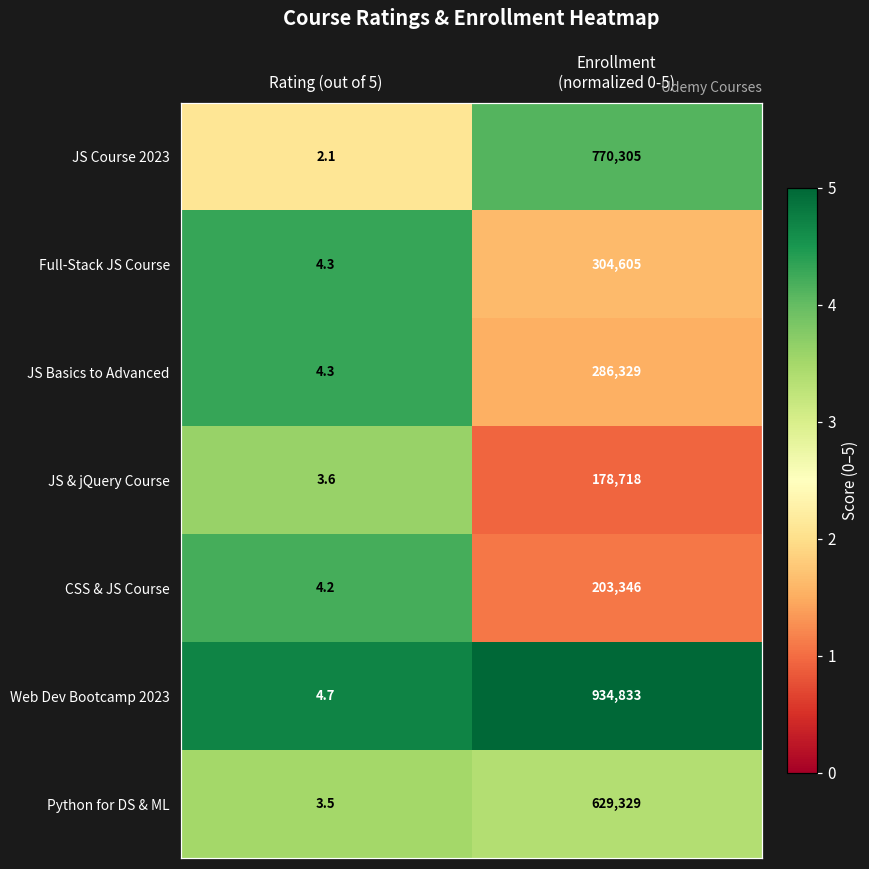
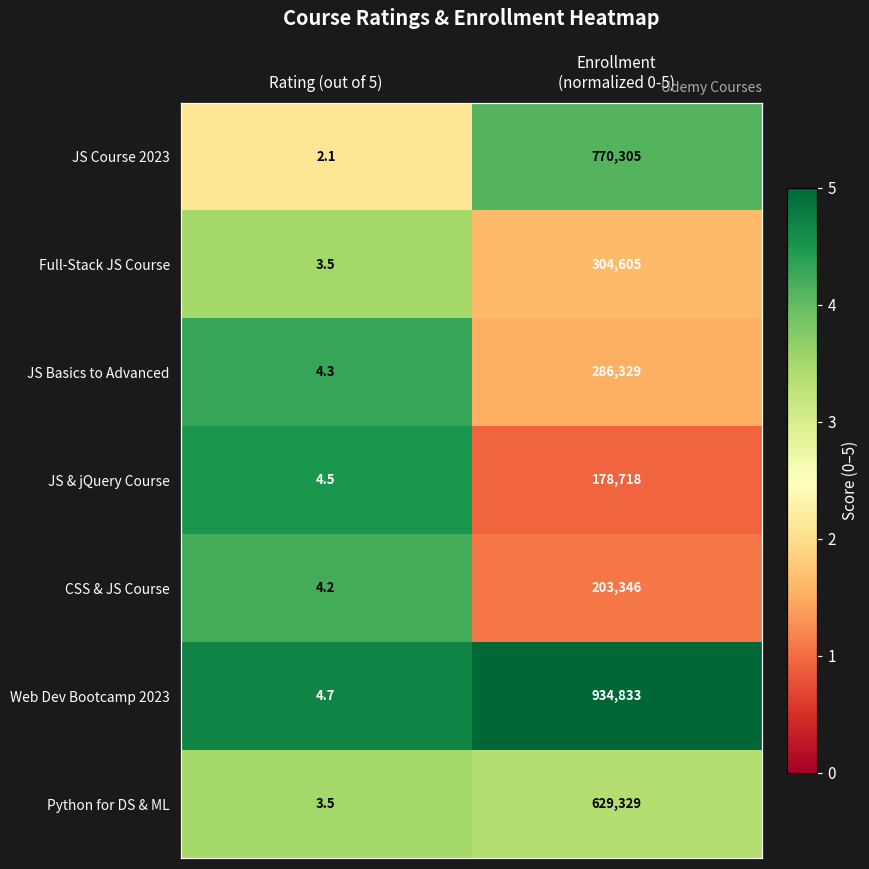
  {
    "JS Course 2023": {
      "Rating (out of 5)": "2.1",
      "Enrollment (normalized 0-5)": "770,305"
    },
    "Full-Stack JS Course": {
-     "Rating (out of 5)": "4.3",
+     "Rating (out of 5)": "3.5",
      "Enrollment (normalized 0-5)": "304,605"
    },
    "JS Basics to Advanced": {
      "Rating (out of 5)": "4.3",
      "Enrollment (normalized 0-5)": "286,329"
    },
    "JS & jQuery Course": {
-     "Rating (out of 5)": "3.6",
+     "Rating (out of 5)": "4.5",
      "Enrollment (normalized 0-5)": "178,718"
    },
    "CSS & JS Course": {
      "Rating (out of 5)": "4.2",
      "Enrollment (normalized 0-5)": "203,346"
    },
    "Web Dev Bootcamp 2023": {
      "Rating (out of 5)": "4.7",
      "Enrollment (normalized 0-5)": "934,833"
    },
    "Python for DS & ML": {
      "Rating (out of 5)": "3.5",
      "Enrollment (normalized 0-5)": "629,329"
    }
  }
